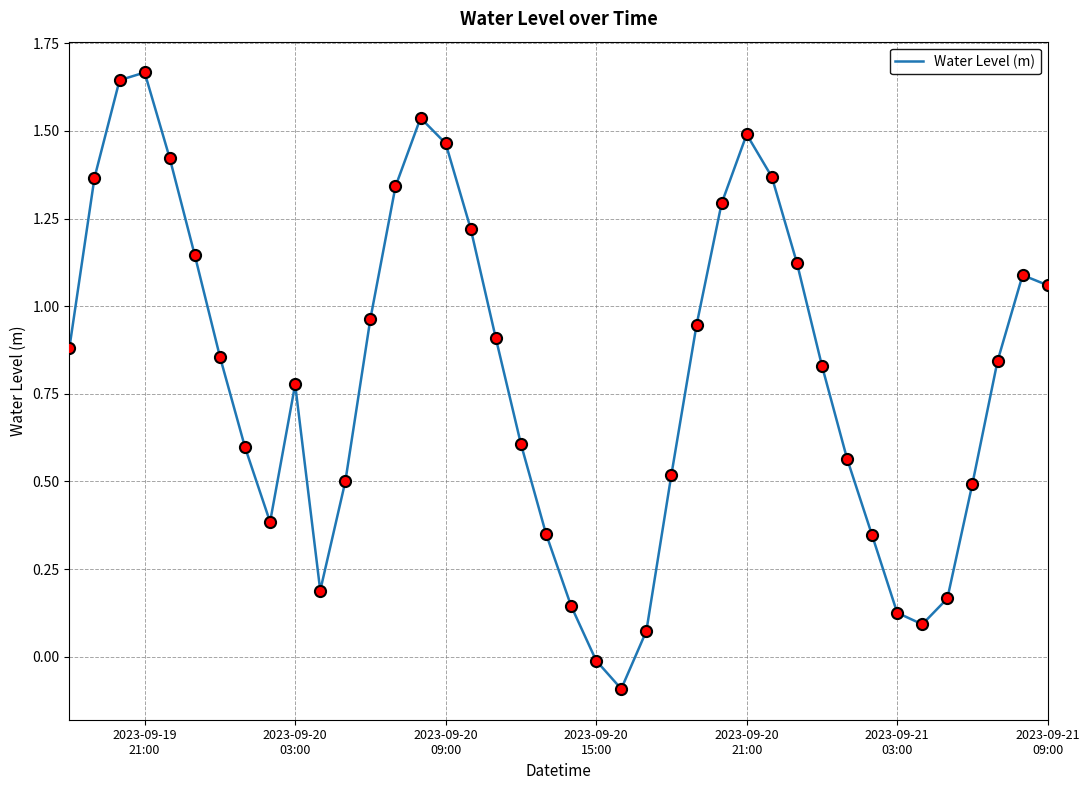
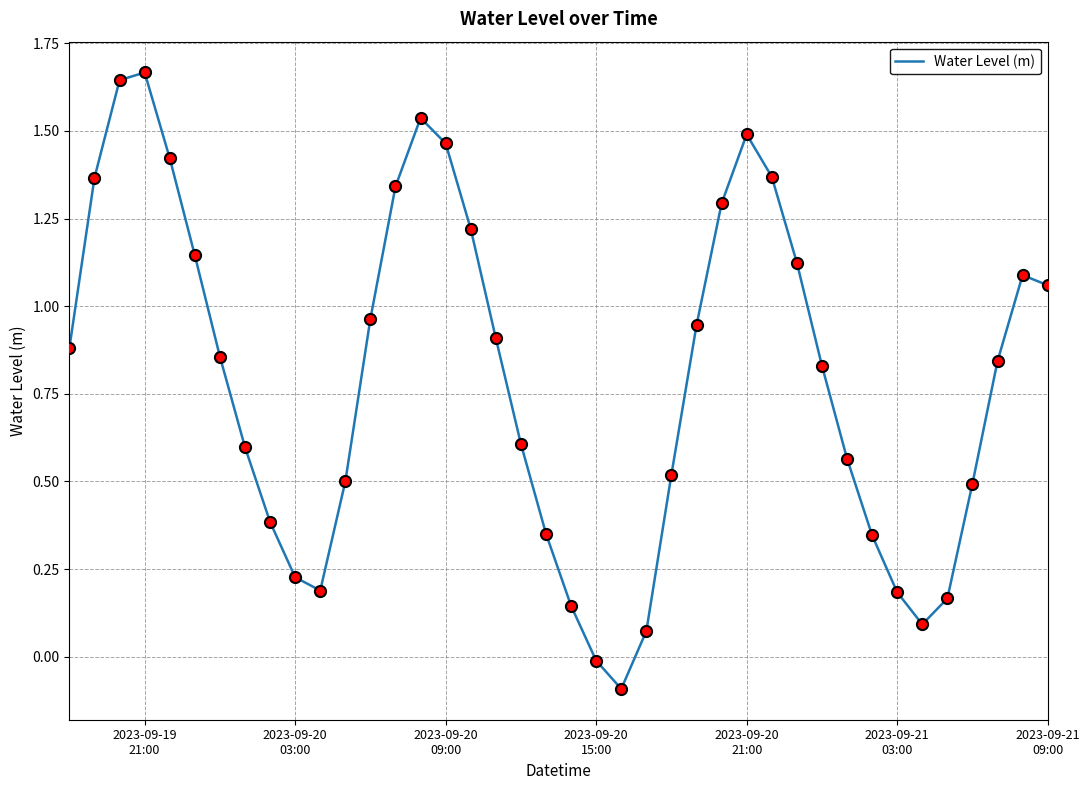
  {
    "2023-09-19 21:00": 1.67,
-   "2023-09-20 03:00": 0.78,
+   "2023-09-20 03:00": 0.23,
    "2023-09-20 09:00": 1.46,
    "2023-09-20 15:00": -0.01,
    "2023-09-20 21:00": 1.49,
-   "2023-09-21 03:00": 0.13,
+   "2023-09-21 03:00": 0.18,
    "2023-09-21 09:00": 1.06
  }
